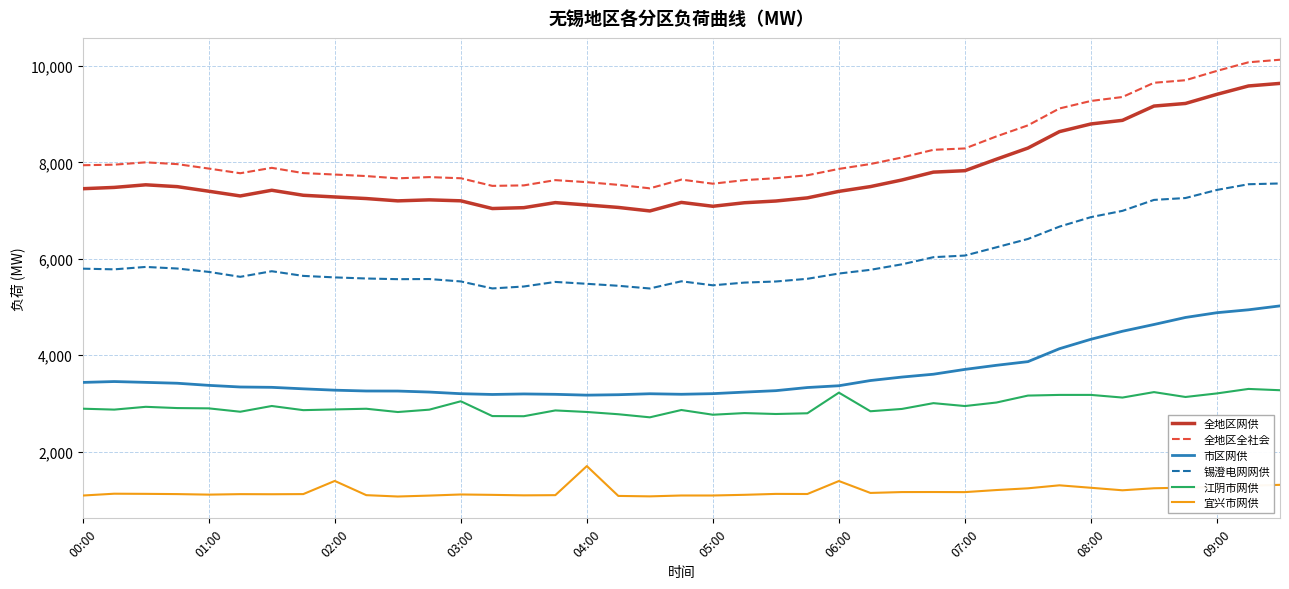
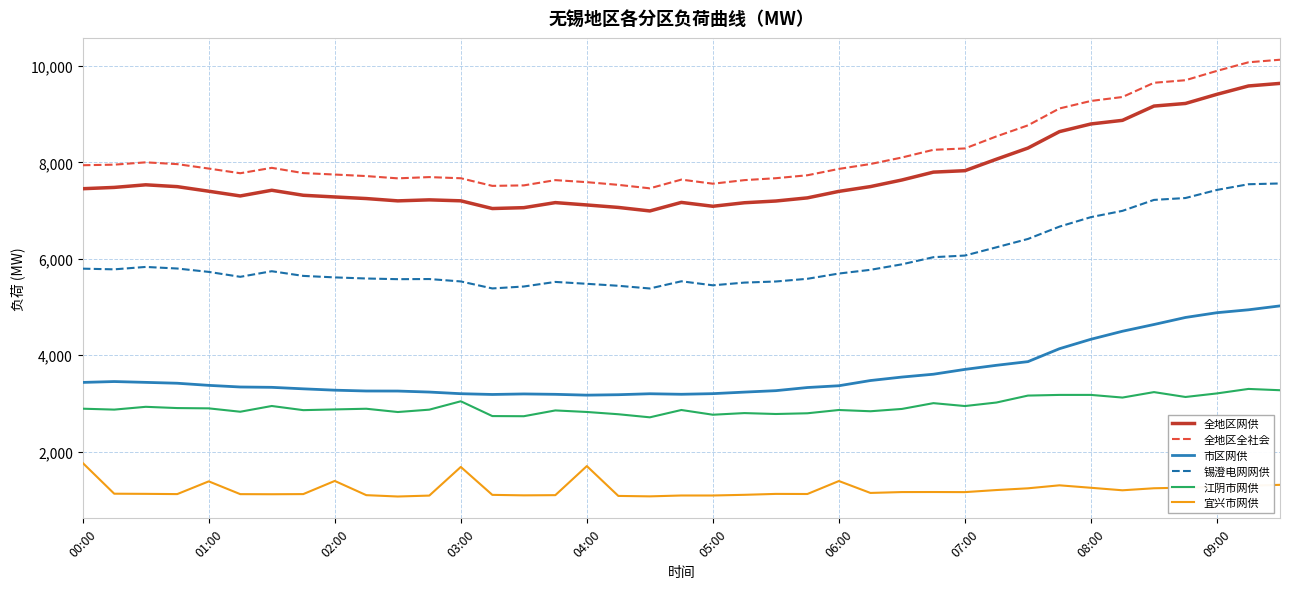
  {
    "江阴市网供": {
      "00:00": "2,900",
      "01:00": "2,900",
      "02:00": "2,900",
      "03:00": "3,000",
      "04:00": "2,800",
      "05:00": "2,800",
-     "06:00": "3,200",
+     "06:00": "2,900",
      "07:00": "2,900",
      "08:00": "3,200",
      "09:00": "3,200"
    },
    "宜兴市网供": {
-     "00:00": "1,100",
-     "01:00": "1,100",
+     "00:00": "1,800",
+     "01:00": "1,400",
      "02:00": "1,400",
-     "03:00": "1,100",
+     "03:00": "1,700",
      "04:00": "1,700",
      "05:00": "1,100",
      "06:00": "1,400",
      "07:00": "1,200",
      "08:00": "1,300"
    }
  }
